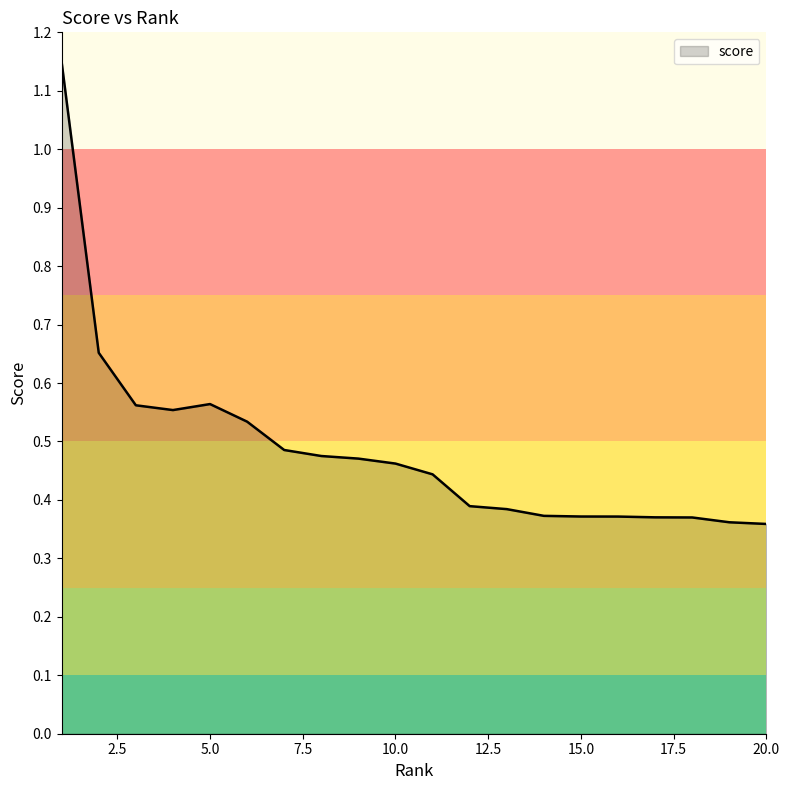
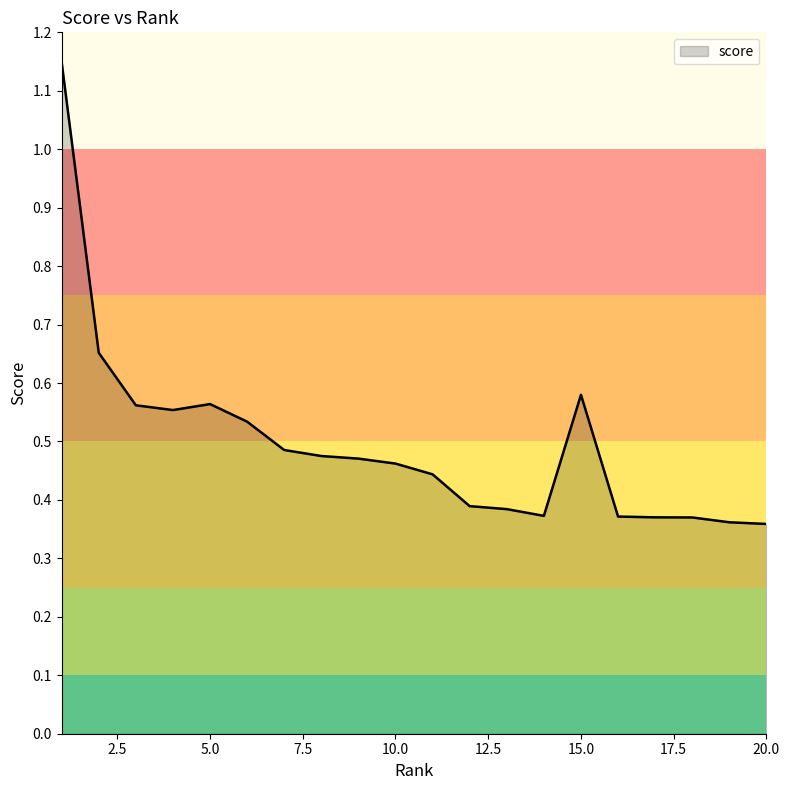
  {
    "5.0": 0.56,
    "10.0": 0.46,
-   "15.0": 0.37,
+   "15.0": 0.58,
    "20.0": 0.36
  }
